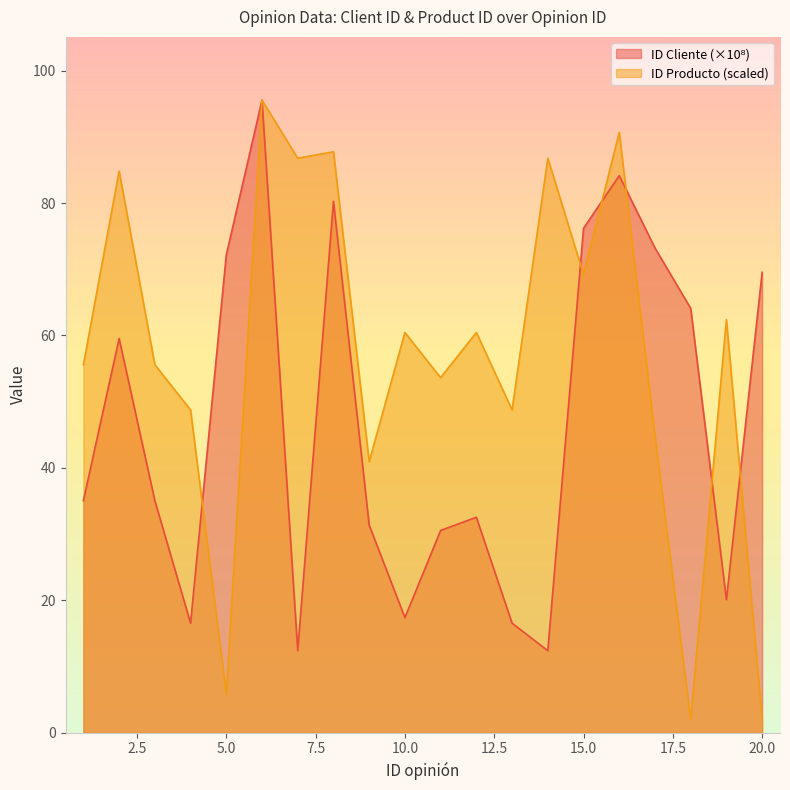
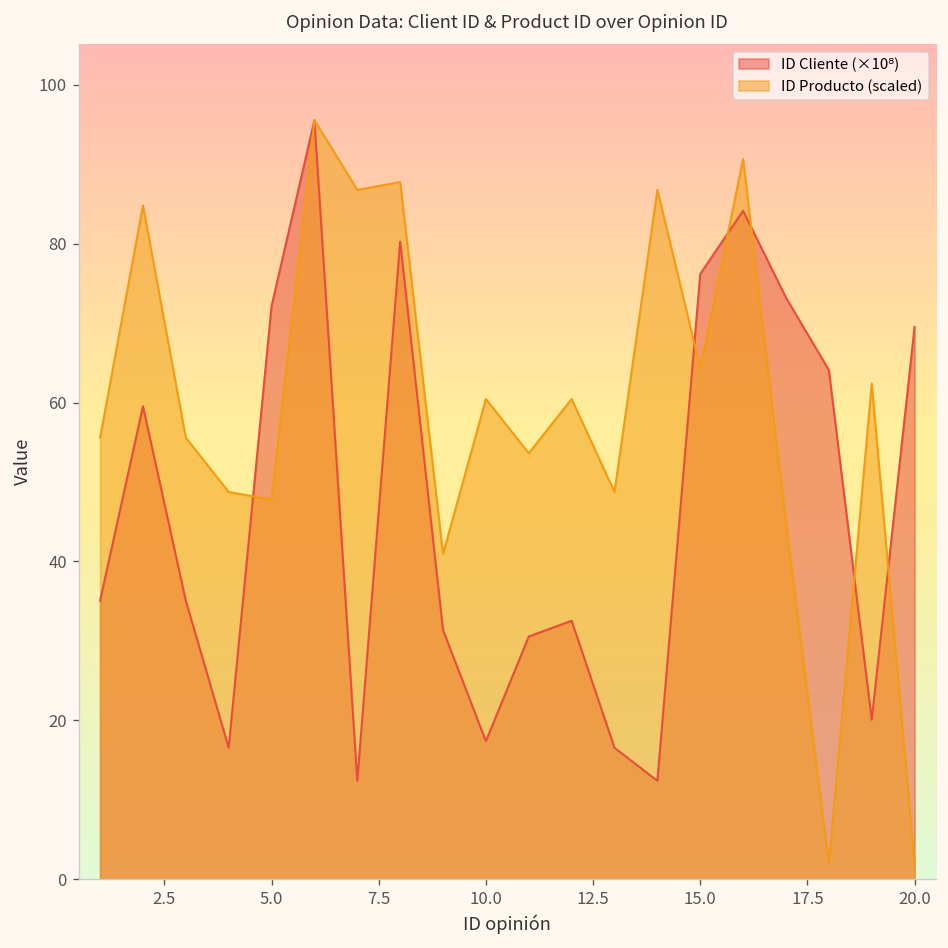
  {
    "ID Cliente (×10⁸)": {
      "5.0": 72,
      "10.0": 17,
      "15.0": 76,
      "20.0": 70
    },
    "ID Producto (scaled)": {
-     "5.0": 6,
+     "5.0": 48,
      "10.0": 60,
-     "15.0": 69,
+     "15.0": 64,
      "20.0": 2
    }
  }
